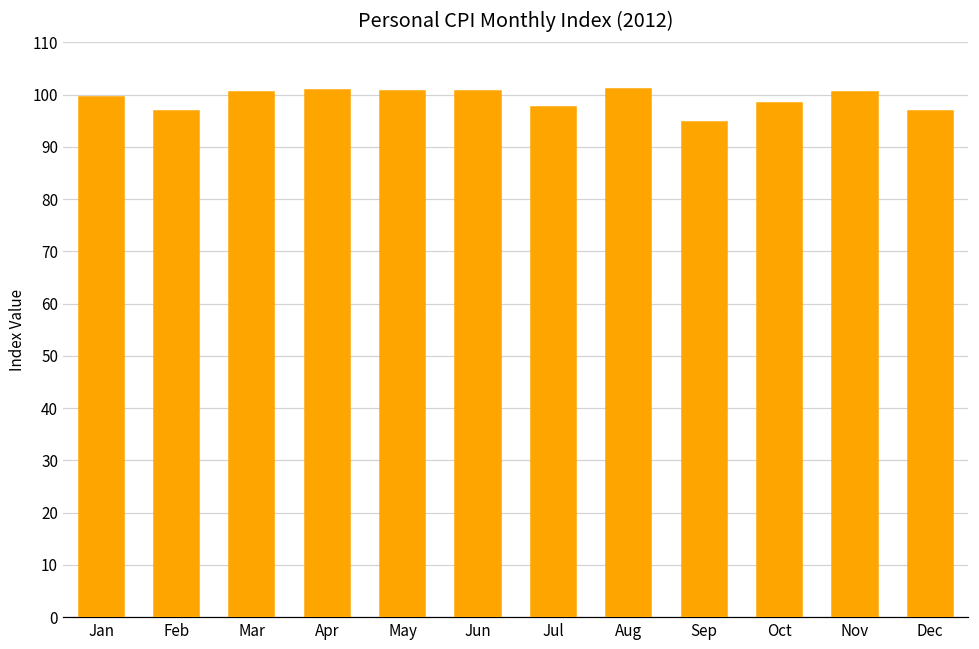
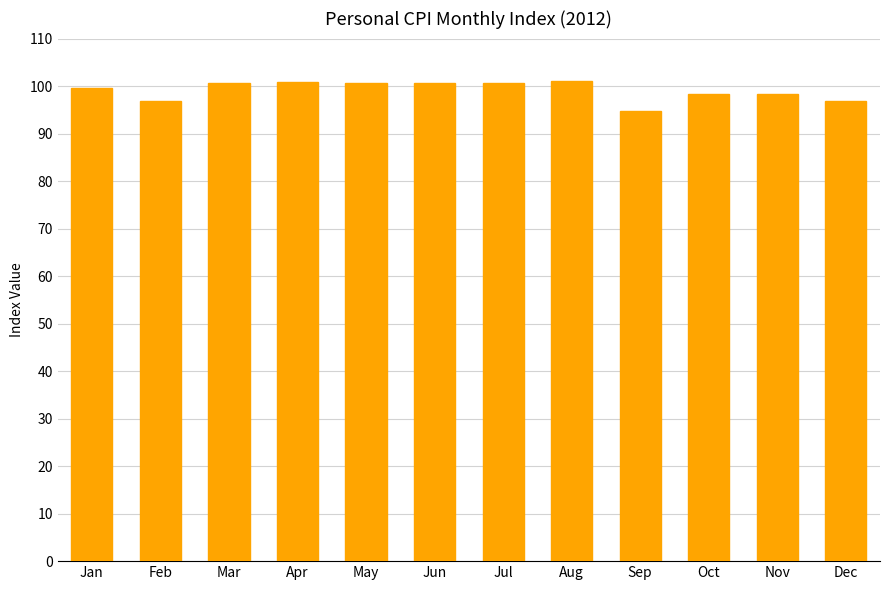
  {
    "Jan": 100,
    "Feb": 97,
    "Mar": 101,
    "Apr": 101,
    "May": 101,
    "Jun": 101,
-   "Jul": 98,
+   "Jul": 101,
    "Aug": 101,
    "Sep": 95,
    "Oct": 98,
-   "Nov": 100,
+   "Nov": 98,
    "Dec": 97
  }
